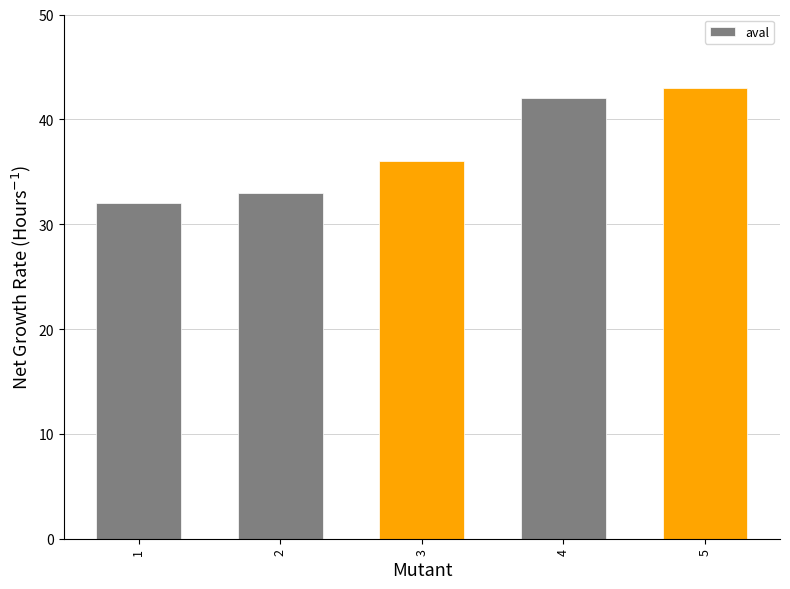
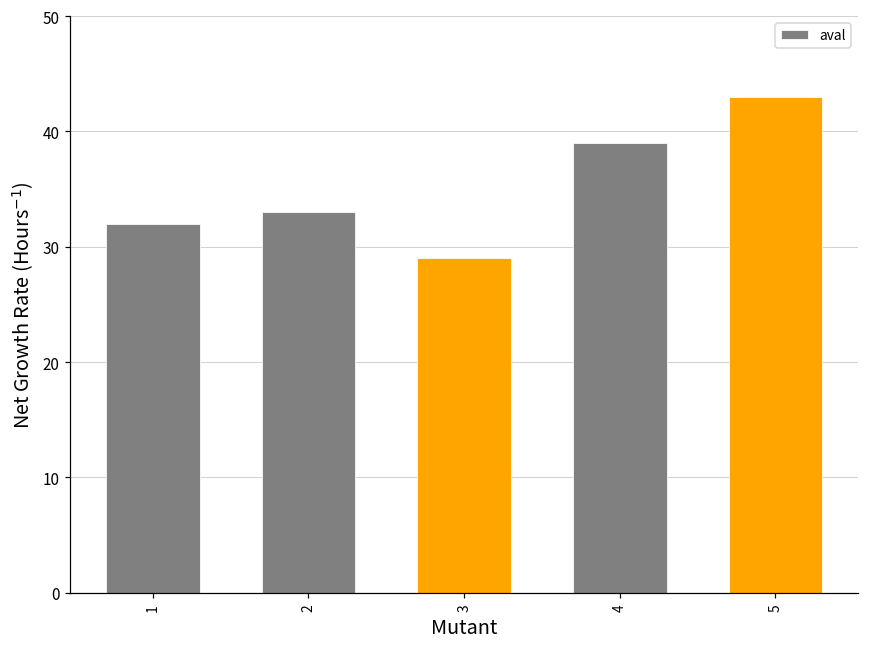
  {
    "1": 32,
    "2": 33,
-   "3": 36,
-   "4": 42,
+   "3": 29,
+   "4": 39,
    "5": 43
  }
